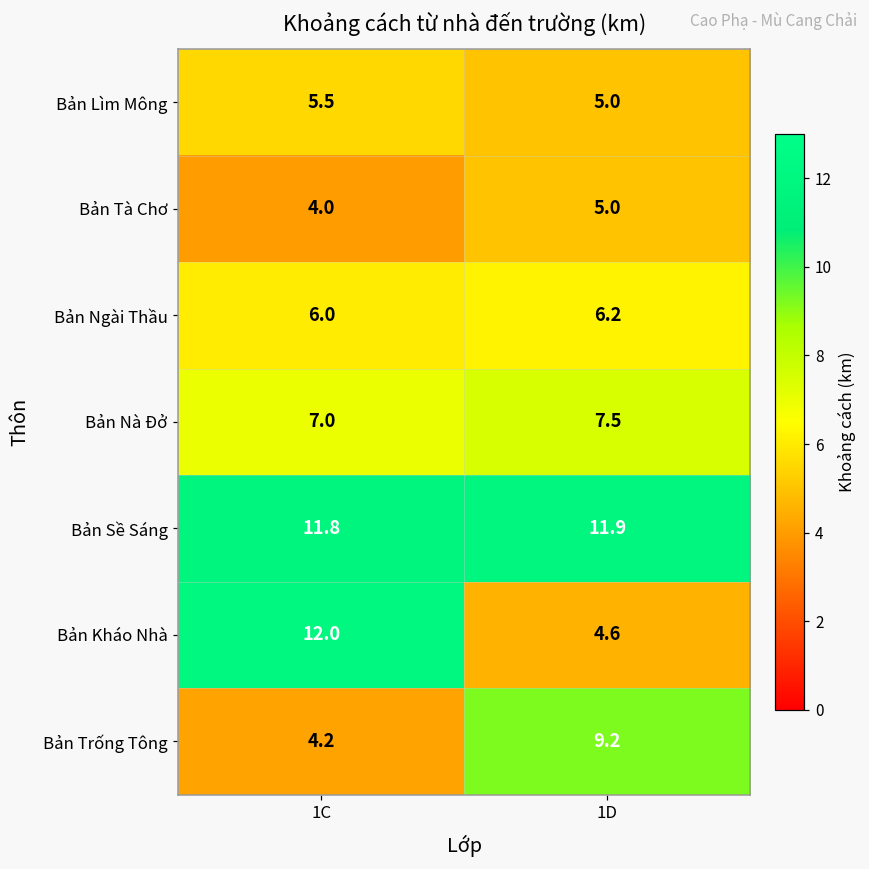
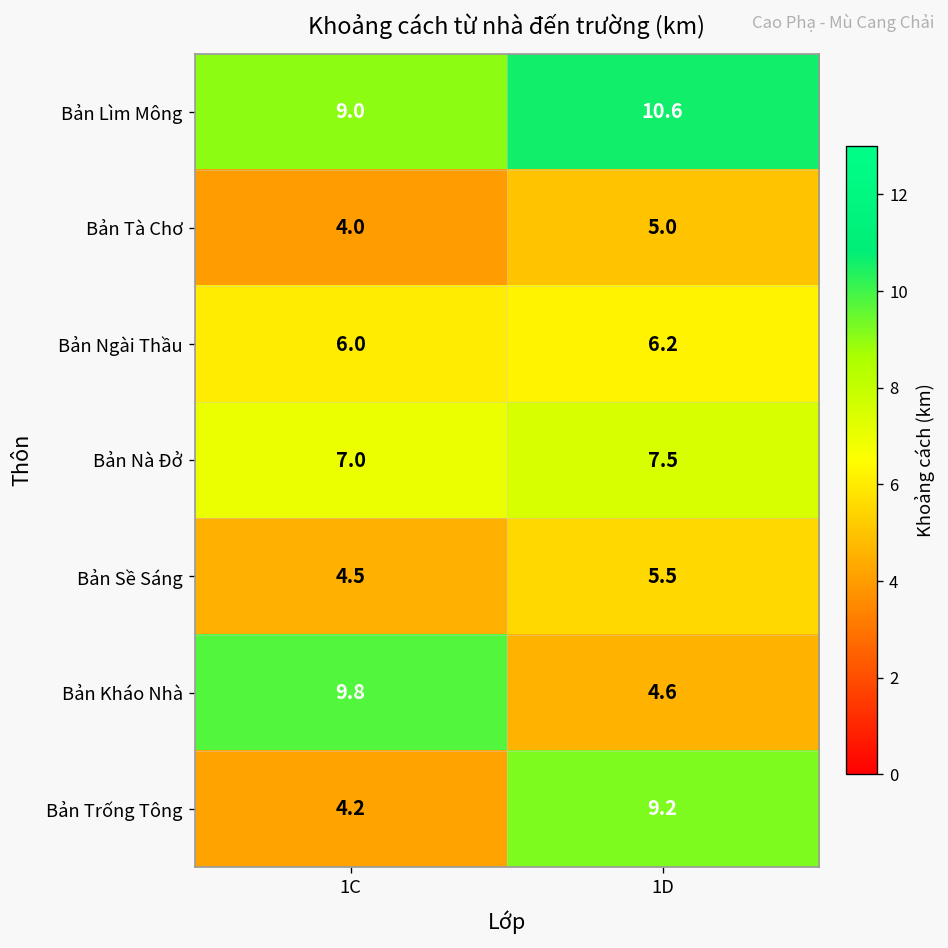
  {
    "Bản Lìm Mông": {
-     "1C": 5.5,
-     "1D": 5.0
+     "1C": 9.0,
+     "1D": 10.6
    },
    "Bản Tà Chơ": {
      "1C": 4.0,
      "1D": 5.0
    },
    "Bản Ngài Thầu": {
      "1C": 6.0,
      "1D": 6.2
    },
    "Bản Nà Đở": {
      "1C": 7.0,
      "1D": 7.5
    },
    "Bản Sề Sáng": {
-     "1C": 11.8,
-     "1D": 11.9
+     "1C": 4.5,
+     "1D": 5.5
    },
    "Bản Kháo Nhà": {
-     "1C": 12.0,
+     "1C": 9.8,
      "1D": 4.6
    },
    "Bản Trống Tông": {
      "1C": 4.2,
      "1D": 9.2
    }
  }
